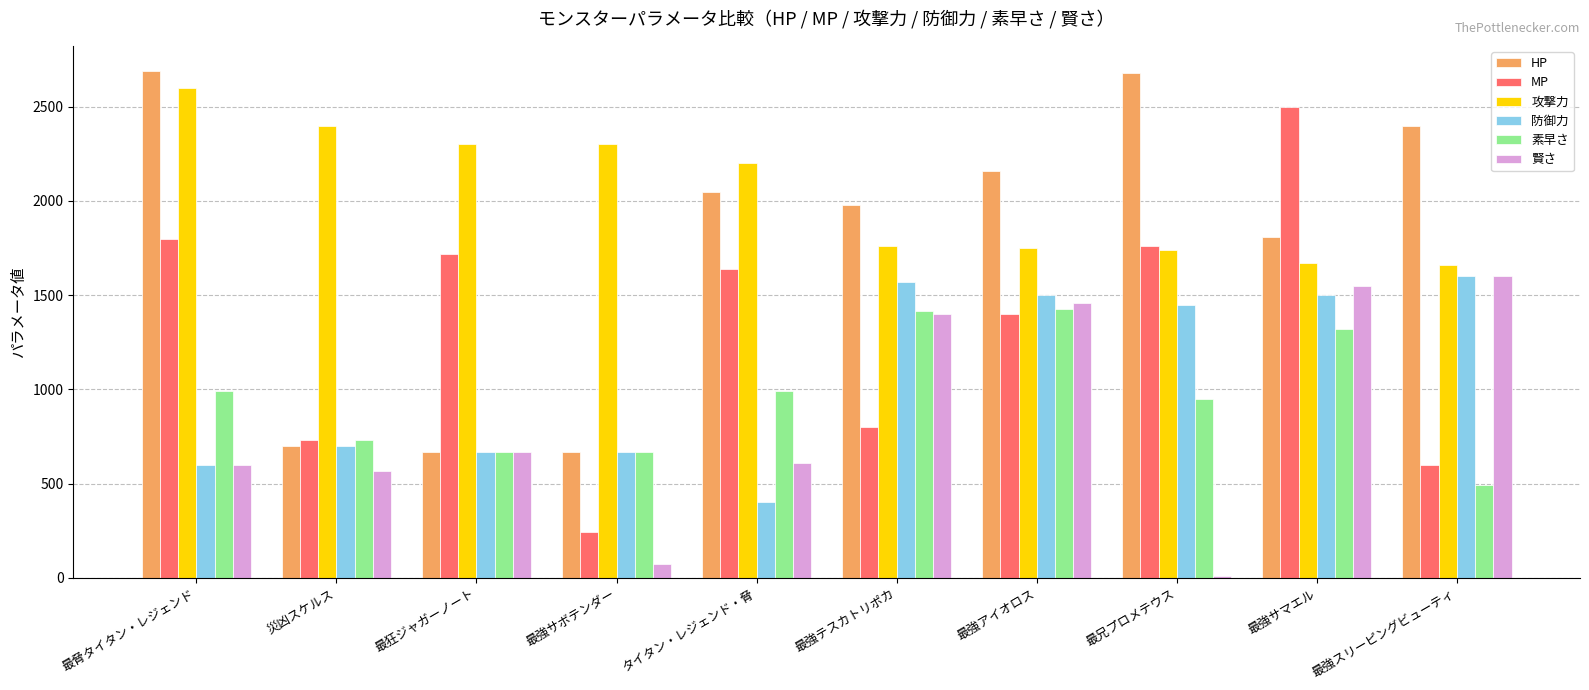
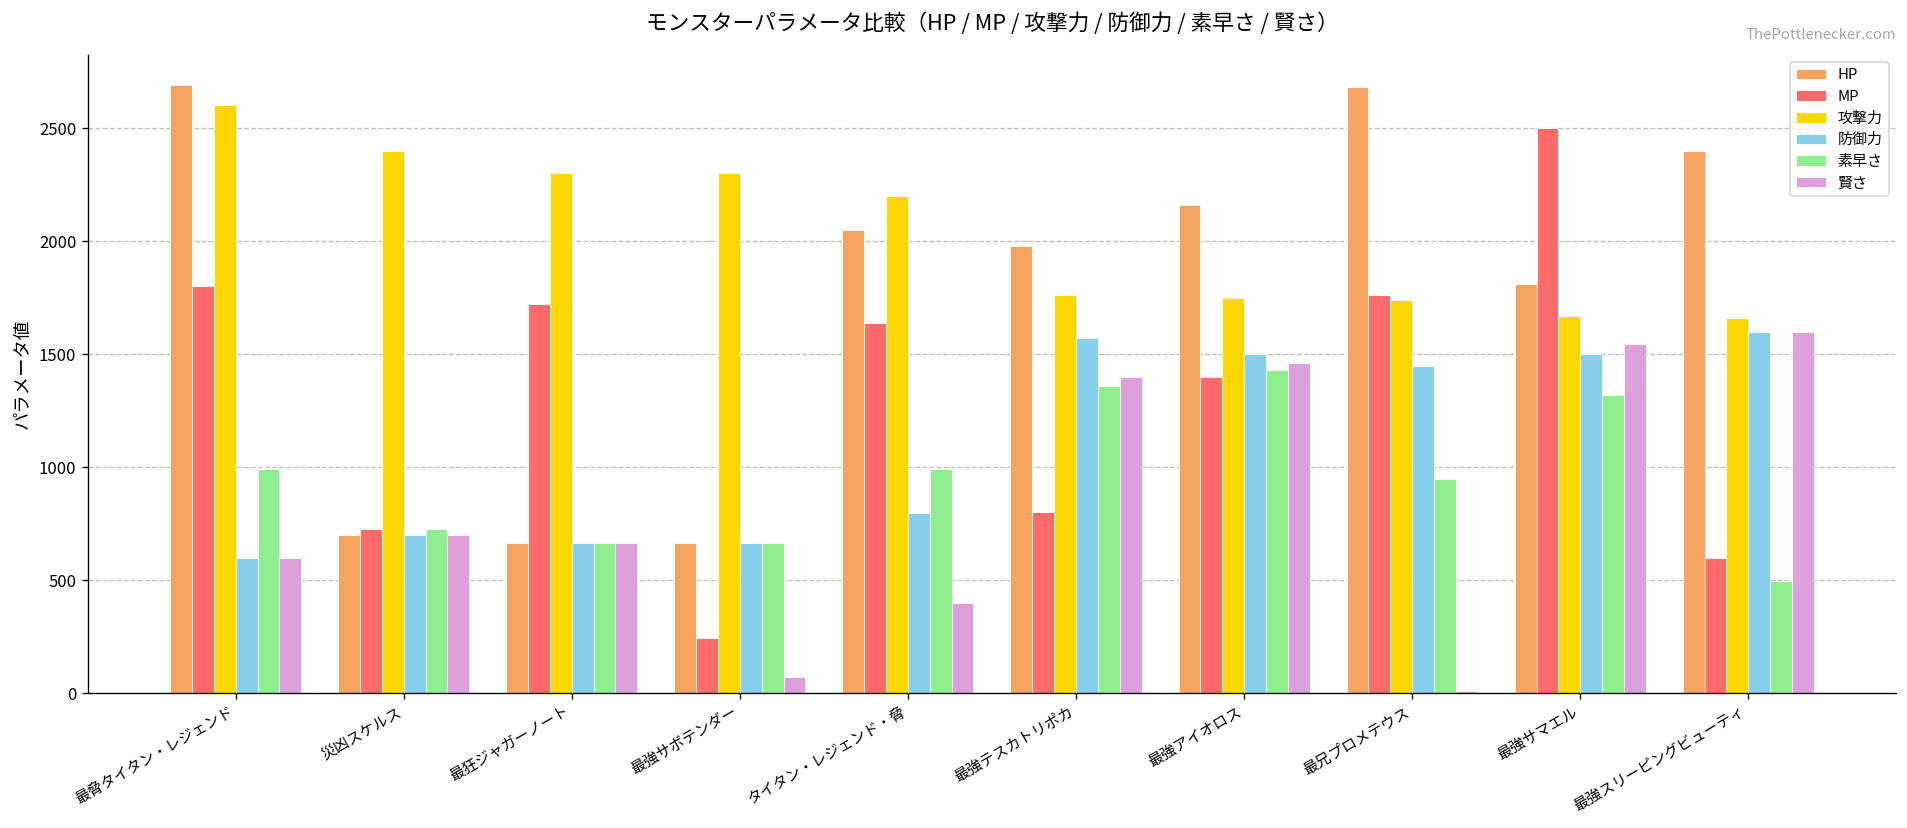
  {
    "攻撃力": {
      "最脅タイタン・レジェンド": 2600,
      "災凶スケルス": 2400,
      "最狂ジャガーノート": 2300,
      "最強サボテンダー": 2300,
      "タイタン・レジェンド・脅": 2200,
      "最強テスカトリポカ": 1760,
      "最強アイオロス": 1750,
      "最兄プロメテウス": 1740,
      "最強サマエル": 1670,
      "最強スリーピングビューティ": 1660
    },
    "防御力": {
      "最脅タイタン・レジェンド": 600,
      "災凶スケルス": 700,
      "最狂ジャガーノート": 670,
      "最強サボテンダー": 670,
-     "タイタン・レジェンド・脅": 400,
+     "タイタン・レジェンド・脅": 800,
      "最強テスカトリポカ": 1570,
      "最強アイオロス": 1500,
      "最兄プロメテウス": 1450,
      "最強サマエル": 1500,
      "最強スリーピングビューティ": 1600
    },
    "素早さ": {
      "最脅タイタン・レジェンド": 990,
      "災凶スケルス": 730,
      "最狂ジャガーノート": 670,
      "最強サボテンダー": 670,
      "タイタン・レジェンド・脅": 990,
-     "最強テスカトリポカ": 1420,
+     "最強テスカトリポカ": 1360,
      "最強アイオロス": 1430,
      "最兄プロメテウス": 950,
      "最強サマエル": 1320,
      "最強スリーピングビューティ": 500
    },
    "賢さ": {
      "最脅タイタン・レジェンド": 600,
-     "災凶スケルス": 570,
+     "災凶スケルス": 700,
      "最狂ジャガーノート": 670,
      "最強サボテンダー": 70,
-     "タイタン・レジェンド・脅": 610,
+     "タイタン・レジェンド・脅": 400,
      "最強テスカトリポカ": 1400,
      "最強アイオロス": 1460,
      "最強サマエル": 1550,
      "最強スリーピングビューティ": 1600
    }
  }
